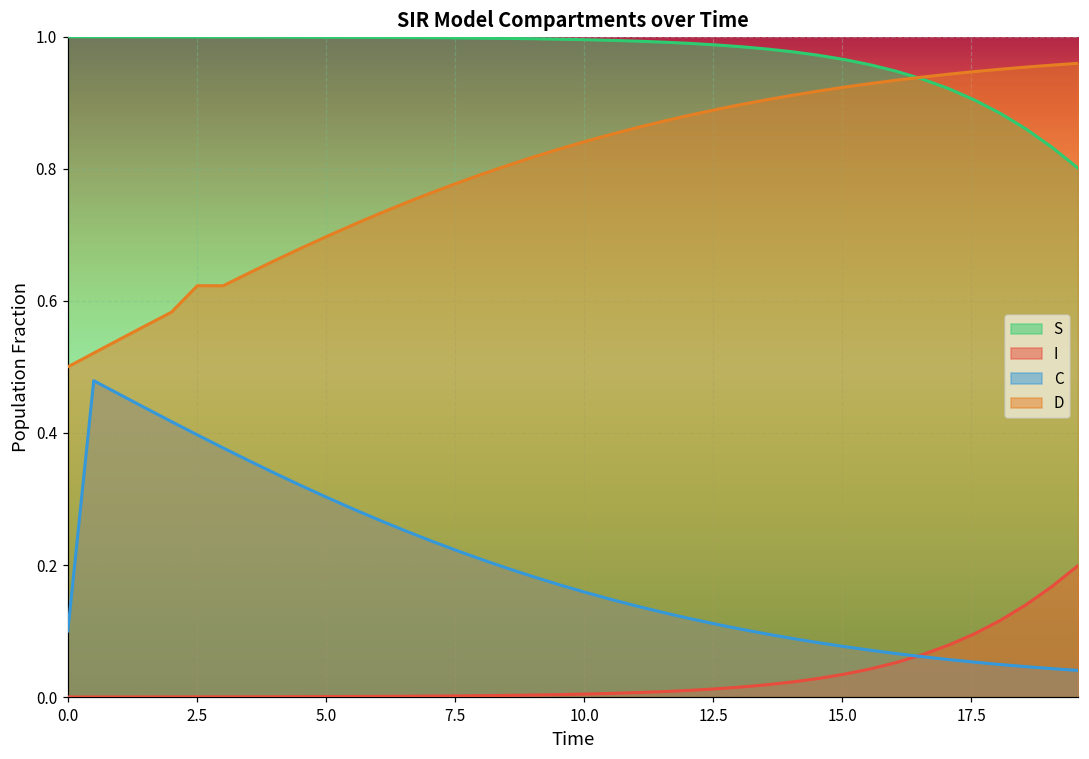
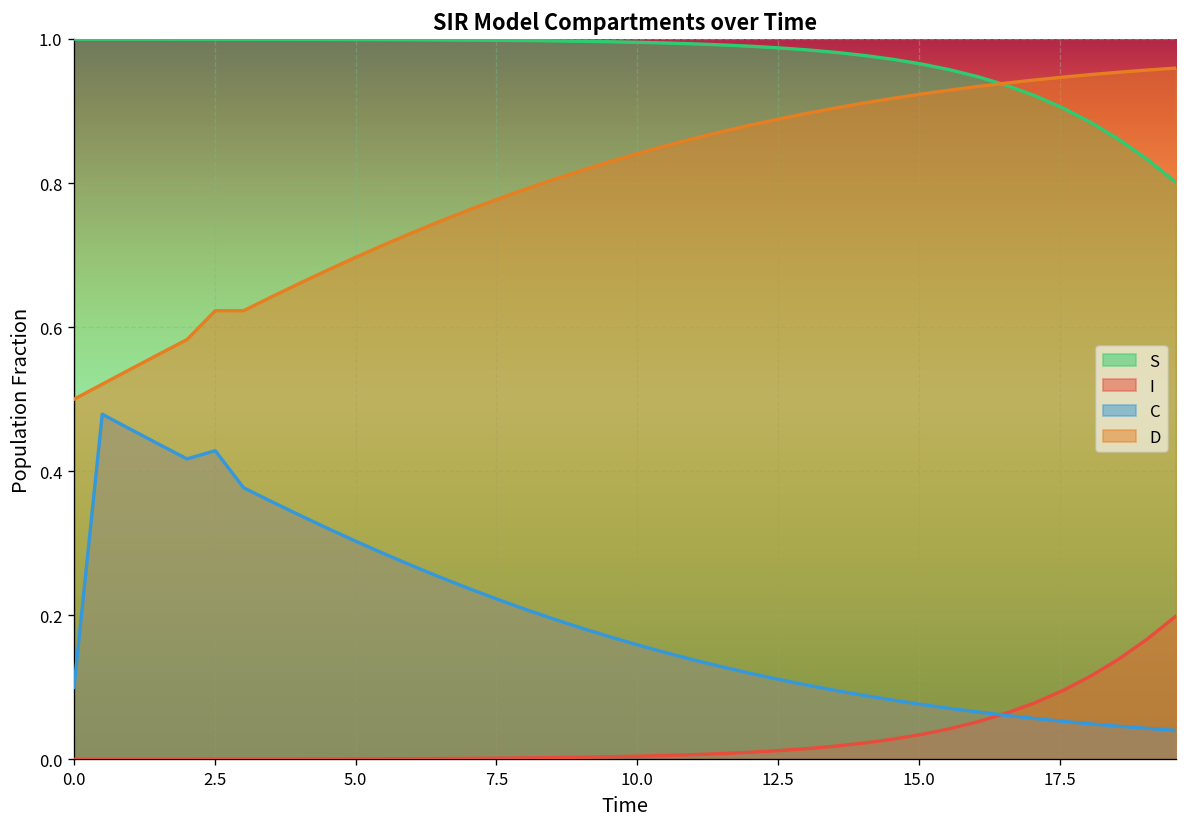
  {
    "S": {
      "0.0": 1.00,
      "2.5": 1.00
    },
    "C": {
      "0.0": 0.10,
-     "2.5": 0.40
+     "2.5": 0.43
    }
  }
